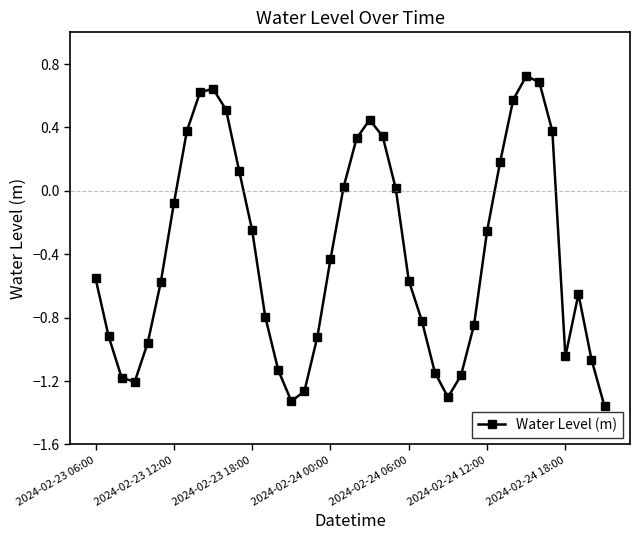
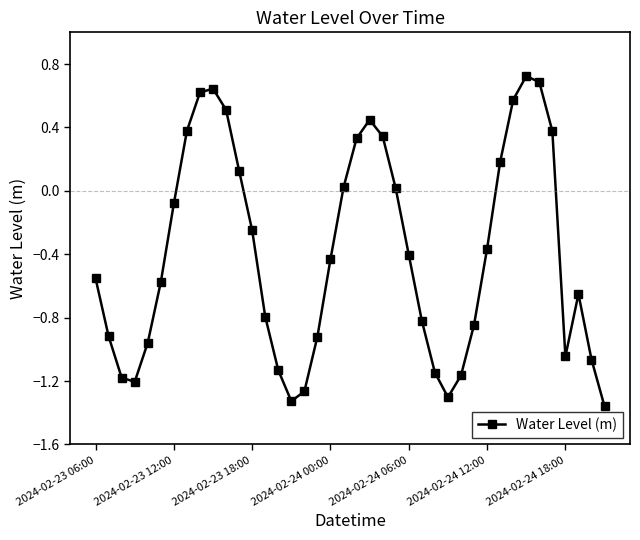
  {
    "2024-02-23 06:00": -0.55,
    "2024-02-23 12:00": -0.08,
    "2024-02-23 18:00": -0.25,
    "2024-02-24 00:00": -0.43,
-   "2024-02-24 06:00": -0.57,
-   "2024-02-24 12:00": -0.25,
+   "2024-02-24 06:00": -0.40,
+   "2024-02-24 12:00": -0.37,
    "2024-02-24 18:00": -1.04
  }
